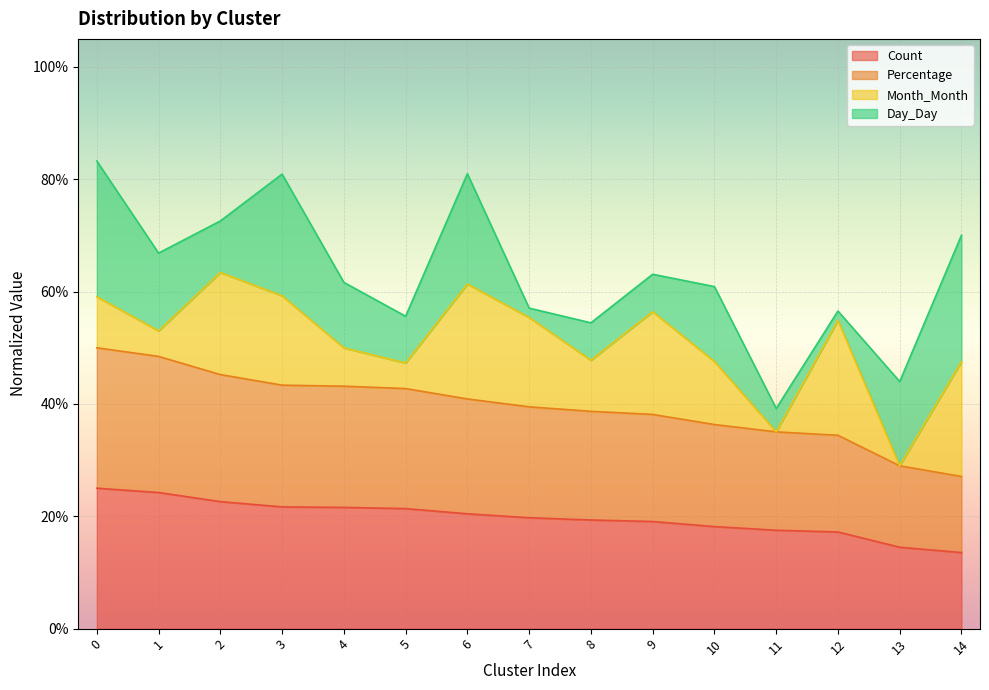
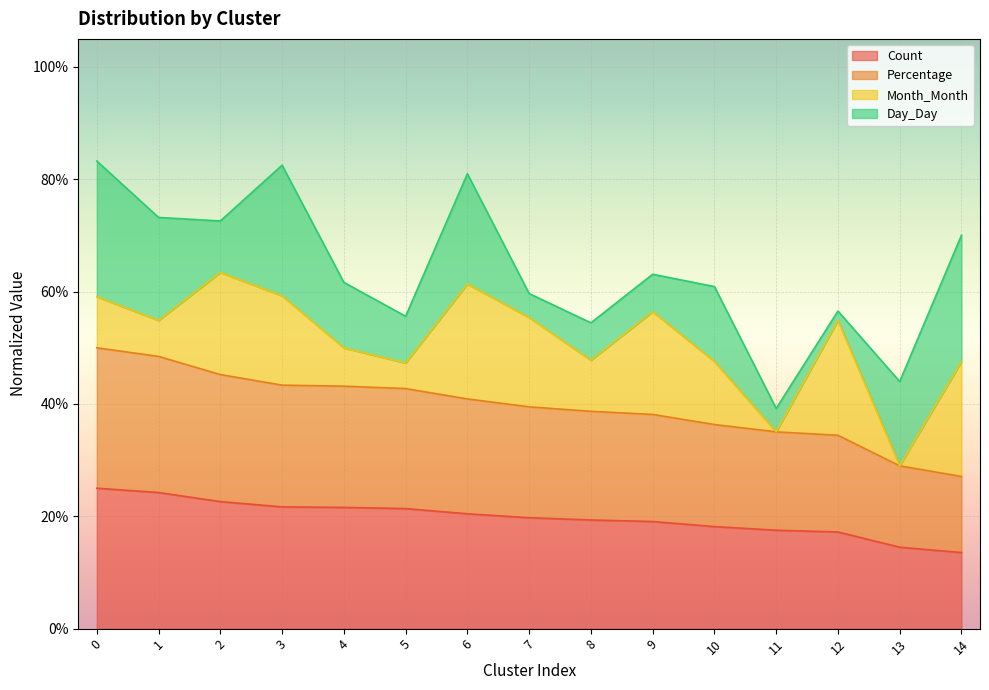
  {
    "Month_Month": {
      "0": "9%",
-     "1": "5%",
+     "1": "6%",
      "2": "18%",
      "3": "16%",
      "4": "7%",
      "5": "5%",
      "6": "20%",
      "7": "16%",
      "8": "9%",
      "9": "18%",
      "10": "11%",
      "12": "20%",
      "14": "20%"
    },
    "Day_Day": {
      "0": "24%",
-     "1": "14%",
+     "1": "18%",
      "2": "9%",
-     "3": "22%",
+     "3": "23%",
      "4": "12%",
      "5": "8%",
      "6": "20%",
-     "7": "2%",
+     "7": "4%",
      "8": "7%",
      "9": "7%",
      "10": "13%",
      "11": "4%",
      "12": "2%",
      "13": "15%",
      "14": "22%"
    }
  }
